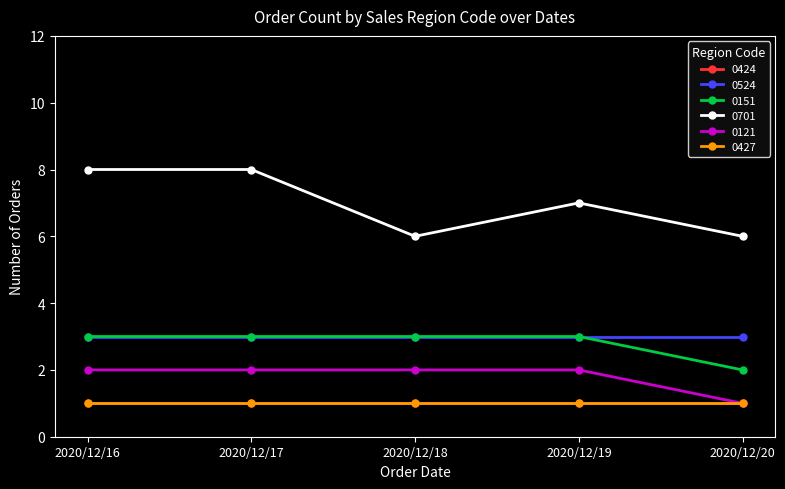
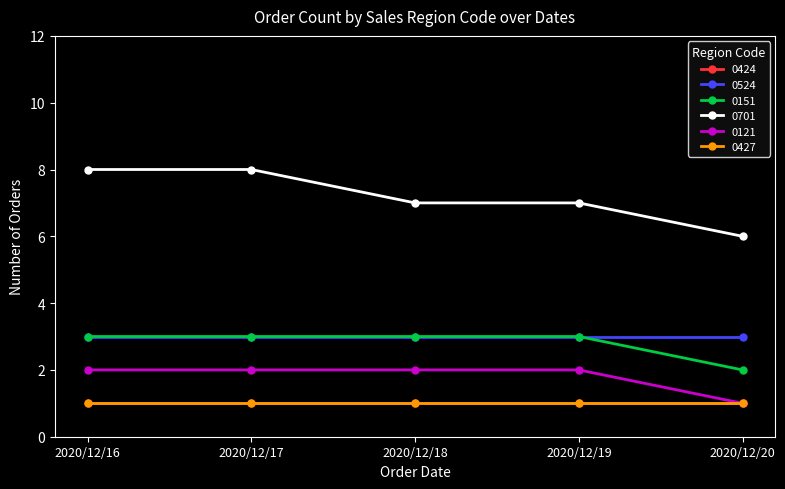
  {
    "0427": {
      "2020/12/16": 1,
      "2020/12/17": 1,
      "2020/12/18": 1,
      "2020/12/19": 1
    },
    "0524": {
      "2020/12/20": 3
    },
    "0151": {
      "2020/12/20": 2
    },
    "0701": {
      "2020/12/16": 8,
      "2020/12/17": 8,
-     "2020/12/18": 6,
+     "2020/12/18": 7,
      "2020/12/19": 7,
      "2020/12/20": 6
    },
    "0121": {
      "2020/12/16": 2,
      "2020/12/17": 2,
      "2020/12/18": 2,
      "2020/12/19": 2
    }
  }
